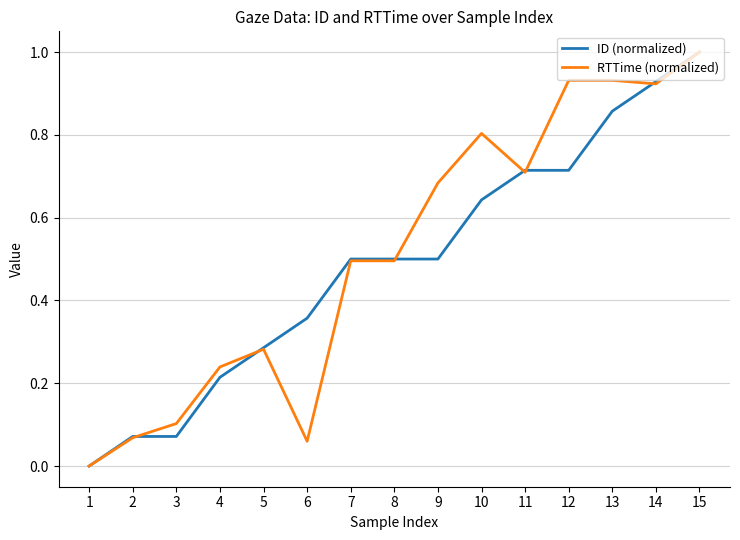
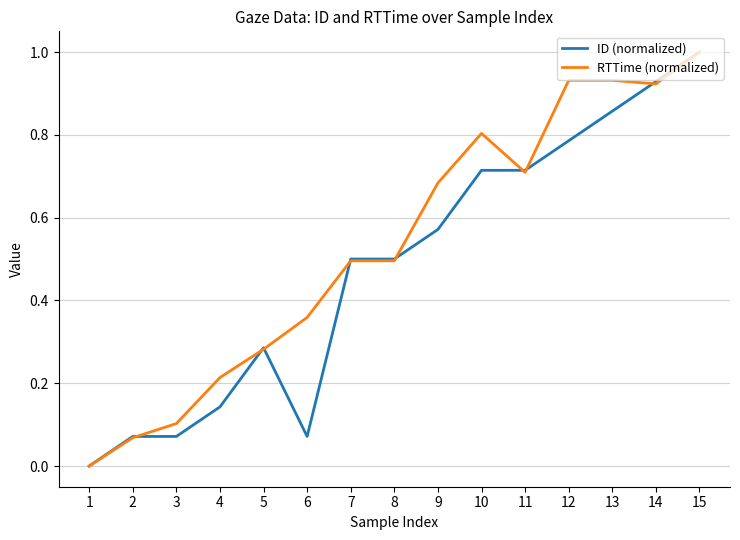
  {
    "ID (normalized)": {
      "3": 0.07,
-     "4": 0.21,
-     "6": 0.36,
-     "9": 0.50,
-     "10": 0.64,
-     "12": 0.71,
+     "4": 0.14,
+     "6": 0.07,
+     "9": 0.57,
+     "10": 0.71,
+     "12": 0.79,
      "13": 0.86
    },
    "RTTime (normalized)": {
      "3": 0.10,
-     "4": 0.24,
-     "6": 0.06,
+     "4": 0.21,
+     "6": 0.36,
      "9": 0.68,
      "10": 0.80,
      "12": 0.93,
      "13": 0.93
    }
  }
